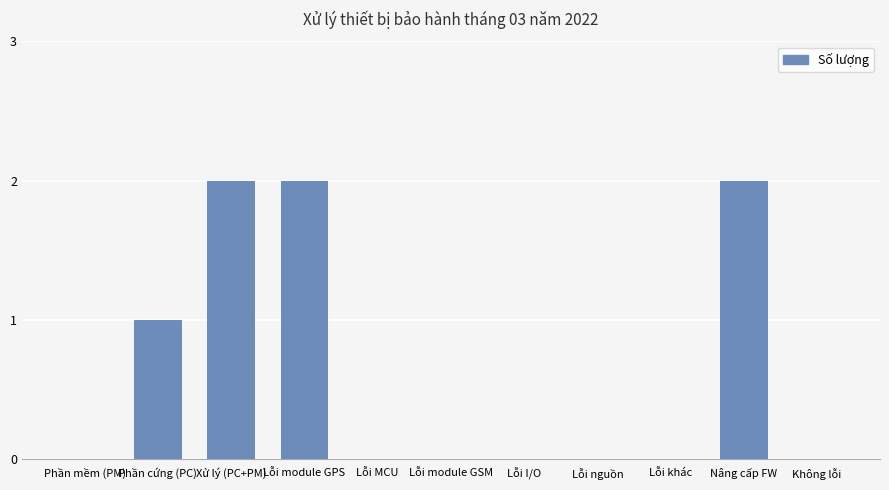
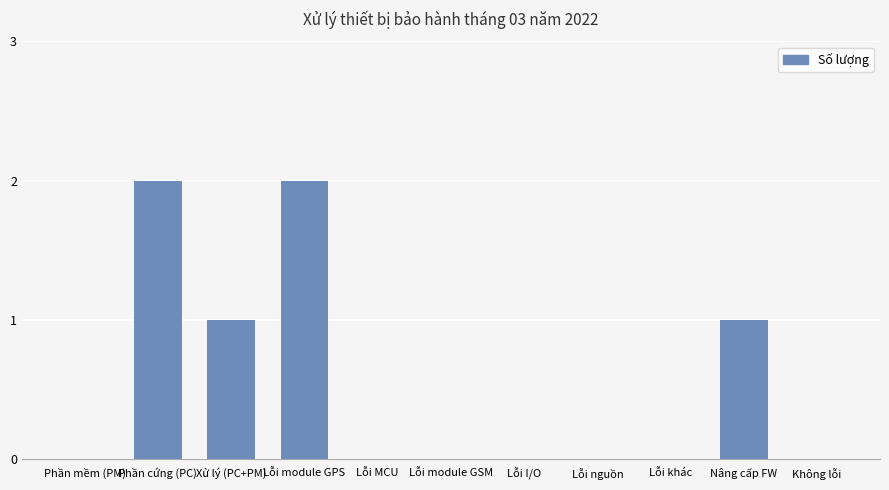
  {
    "Phần mềm (PM)": 0,
-   "Phần cứng (PC)": 1,
-   "Xử lý (PC+PM)": 2,
+   "Phần cứng (PC)": 2,
+   "Xử lý (PC+PM)": 1,
    "Lỗi module GPS": 2,
    "Lỗi MCU": 0,
    "Lỗi module GSM": 0,
    "Lỗi I/O": 0,
    "Lỗi nguồn": 0,
    "Lỗi khác": 0,
-   "Nâng cấp FW": 2,
+   "Nâng cấp FW": 1,
    "Không lỗi": 0
  }
